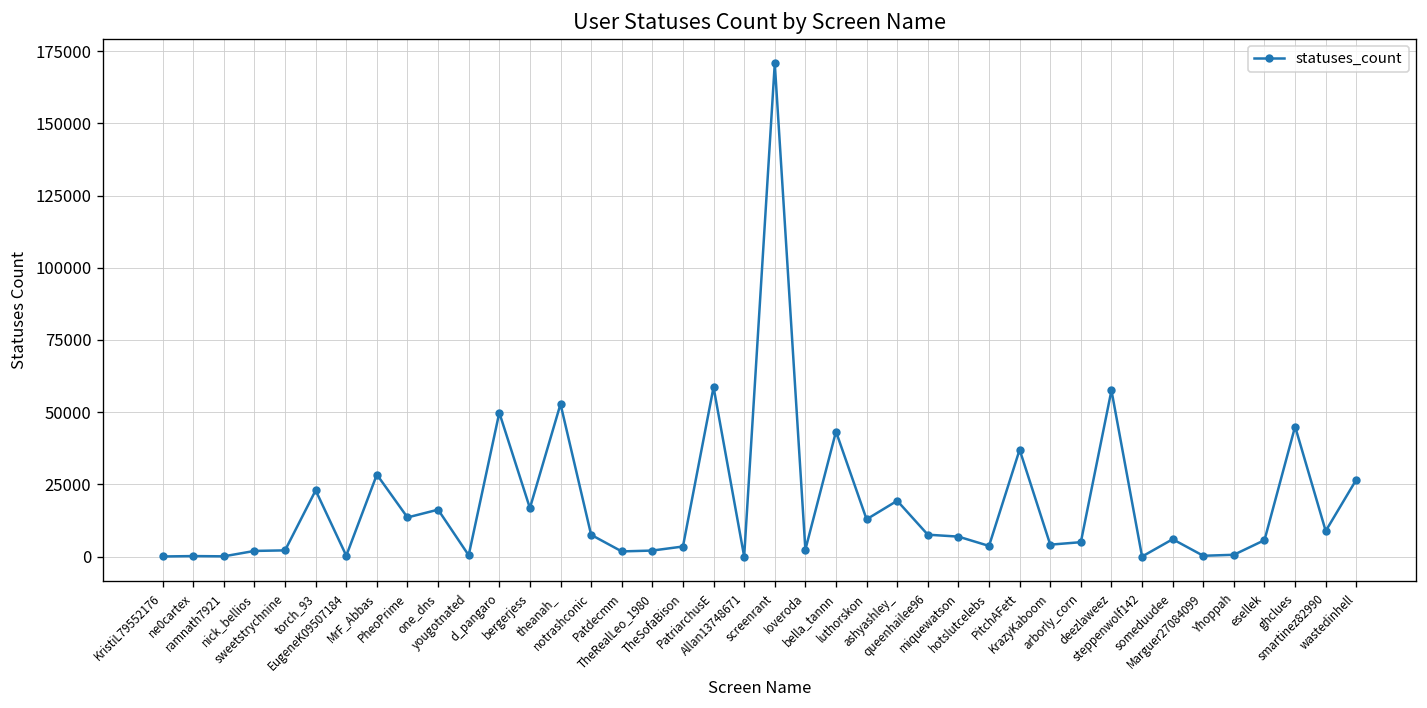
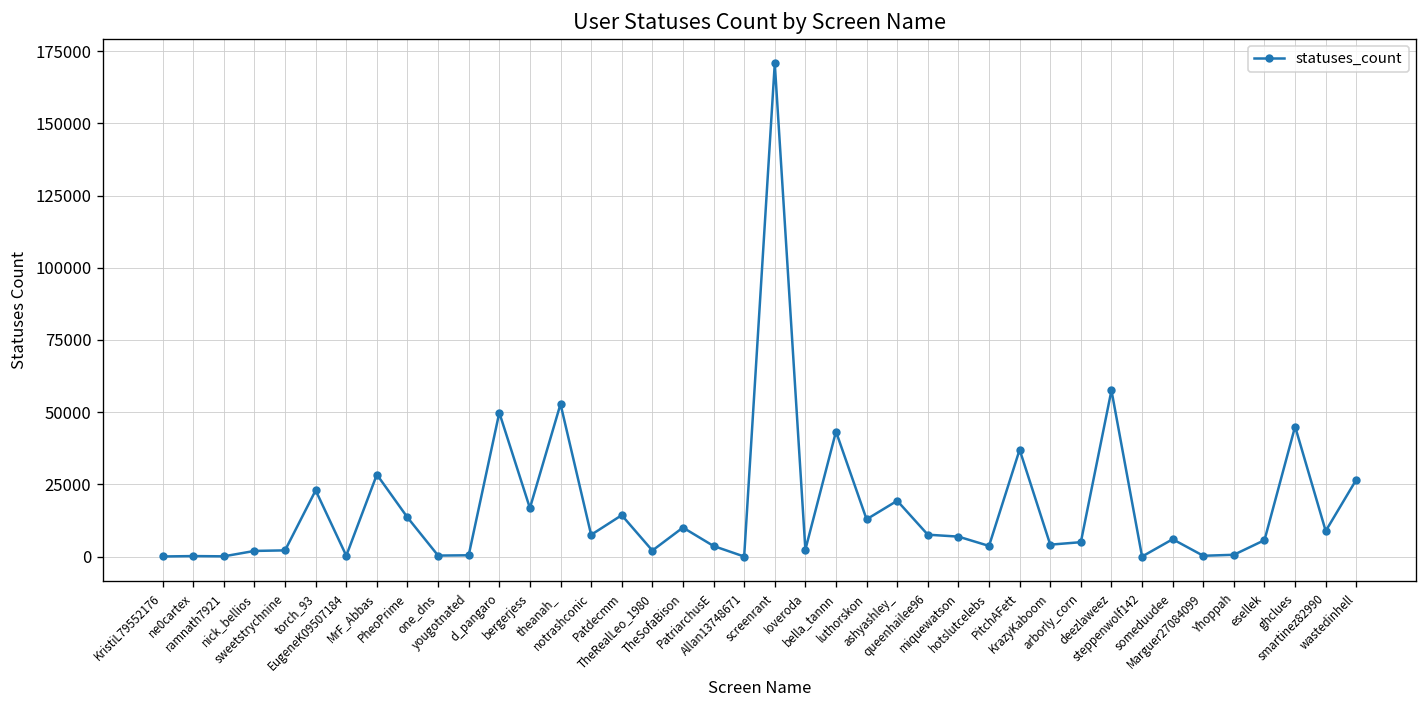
  {
    "KristiL79552176": 0,
    "ne0cartex": 0,
    "ramnath7921": 0,
    "nick_bellios": 2000,
    "sweetstrychnine": 2000,
    "torch_93": 23000,
    "EugeneK09507184": 0,
    "MrF_Abbas": 28000,
    "PheoPrime": 14000,
-   "one_dns": 16000,
+   "one_dns": 0,
    "yougotnated": 0,
    "d_pangaro": 50000,
    "bergerjess": 17000,
    "theanah_": 53000,
    "notrashconic": 8000,
-   "Patdecmm": 2000,
+   "Patdecmm": 14000,
    "TheRealLeo_1980": 2000,
-   "TheSofaBison": 3000,
-   "PatriarchusE": 59000,
+   "TheSofaBison": 10000,
+   "PatriarchusE": 4000,
    "Allan13748671": 0,
    "screenrant": 171000,
    "Ioveroda": 2000,
    "bella_tannn": 43000,
    "luthorskon": 13000,
    "ashyashley_": 19000,
    "queenhailee96": 8000,
    "miquewatson": 7000,
    "hotslutcelebs": 4000,
    "PitchAFett": 37000,
    "KrazyKaboom": 4000,
    "arborly_corn": 5000,
    "deezlaweez": 58000,
    "steppenwolf142": 0,
    "someduudee": 6000,
    "Marguer27084099": 0,
    "Yhoppah": 1000,
    "esellek": 6000,
    "ghclues": 45000,
    "smartinez82990": 9000,
    "wastedinhell": 27000
  }
